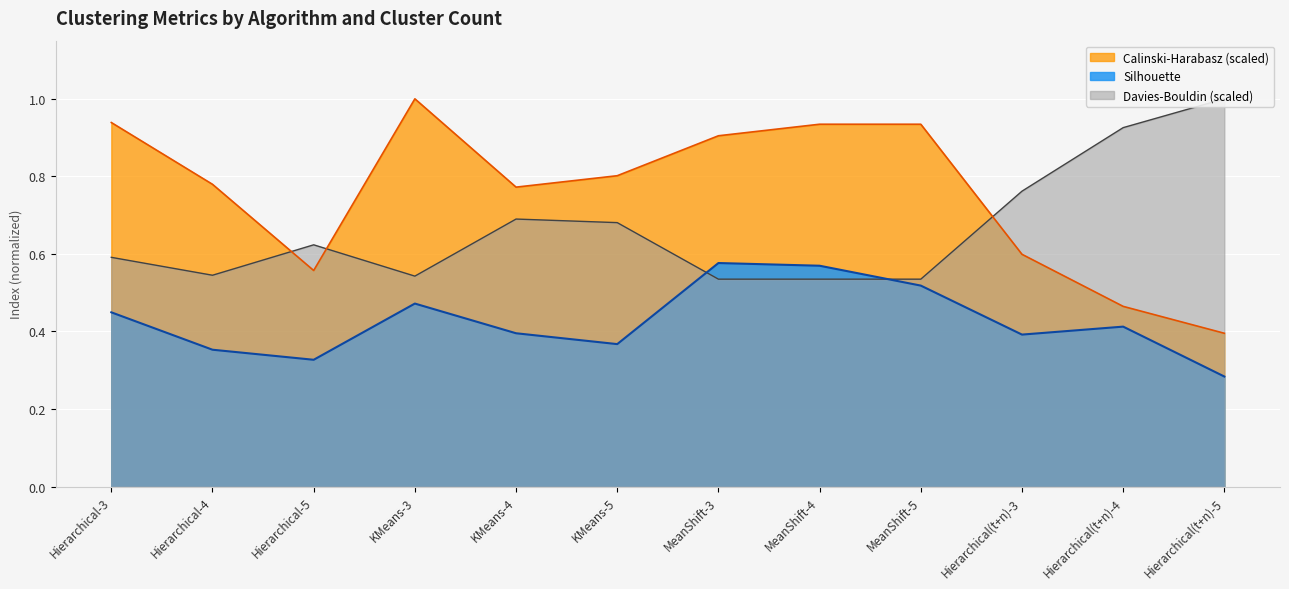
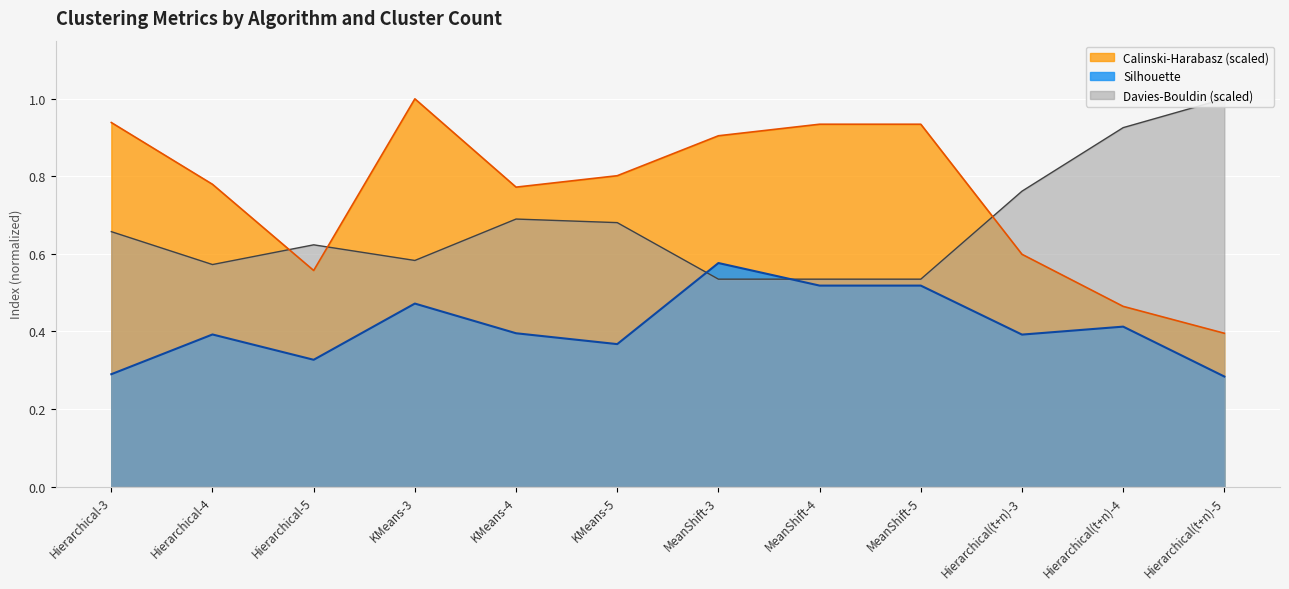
  {
    "Calinski-Harabasz (scaled)": {
      "Hierarchical-3": 0.94,
      "Hierarchical-4": 0.78,
      "Hierarchical-5": 0.56,
      "KMeans-3": 1.00,
      "KMeans-4": 0.77,
      "KMeans-5": 0.80,
      "MeanShift-3": 0.90,
      "MeanShift-4": 0.93,
      "MeanShift-5": 0.93,
      "Hierarchical(t+n)-3": 0.60,
      "Hierarchical(t+n)-4": 0.46,
      "Hierarchical(t+n)-5": 0.40
    },
    "Silhouette": {
-     "Hierarchical-3": 0.45,
-     "Hierarchical-4": 0.35,
+     "Hierarchical-3": 0.29,
+     "Hierarchical-4": 0.39,
      "Hierarchical-5": 0.33,
      "KMeans-3": 0.47,
      "KMeans-4": 0.40,
      "KMeans-5": 0.37,
      "MeanShift-3": 0.58,
-     "MeanShift-4": 0.57,
+     "MeanShift-4": 0.52,
      "MeanShift-5": 0.52,
      "Hierarchical(t+n)-3": 0.39,
      "Hierarchical(t+n)-4": 0.41,
      "Hierarchical(t+n)-5": 0.28
    },
    "Davies-Bouldin (scaled)": {
-     "Hierarchical-3": 0.59,
-     "Hierarchical-4": 0.54,
+     "Hierarchical-3": 0.66,
+     "Hierarchical-4": 0.57,
      "Hierarchical-5": 0.62,
-     "KMeans-3": 0.54,
+     "KMeans-3": 0.58,
      "KMeans-4": 0.69,
      "KMeans-5": 0.68,
      "MeanShift-3": 0.53,
      "MeanShift-4": 0.53,
      "MeanShift-5": 0.53,
      "Hierarchical(t+n)-3": 0.76,
      "Hierarchical(t+n)-4": 0.93
    }
  }
